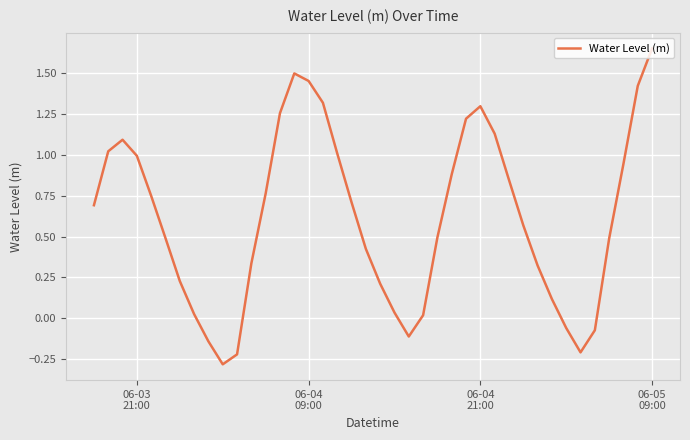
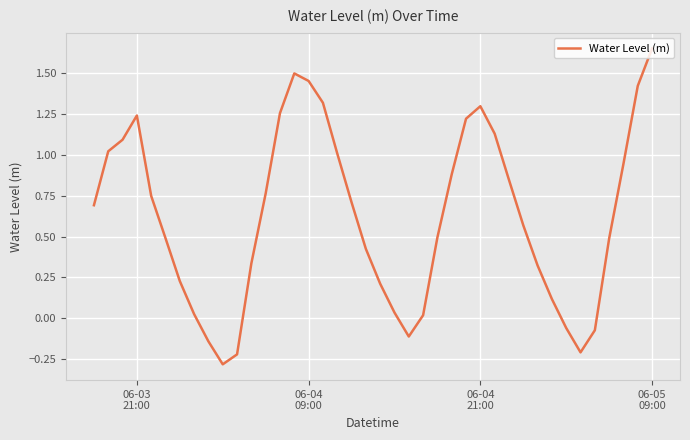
  {
-   "06-03 21:00": 0.99,
+   "06-03 21:00": 1.24,
    "06-04 09:00": 1.45,
    "06-04 21:00": 1.30
  }
